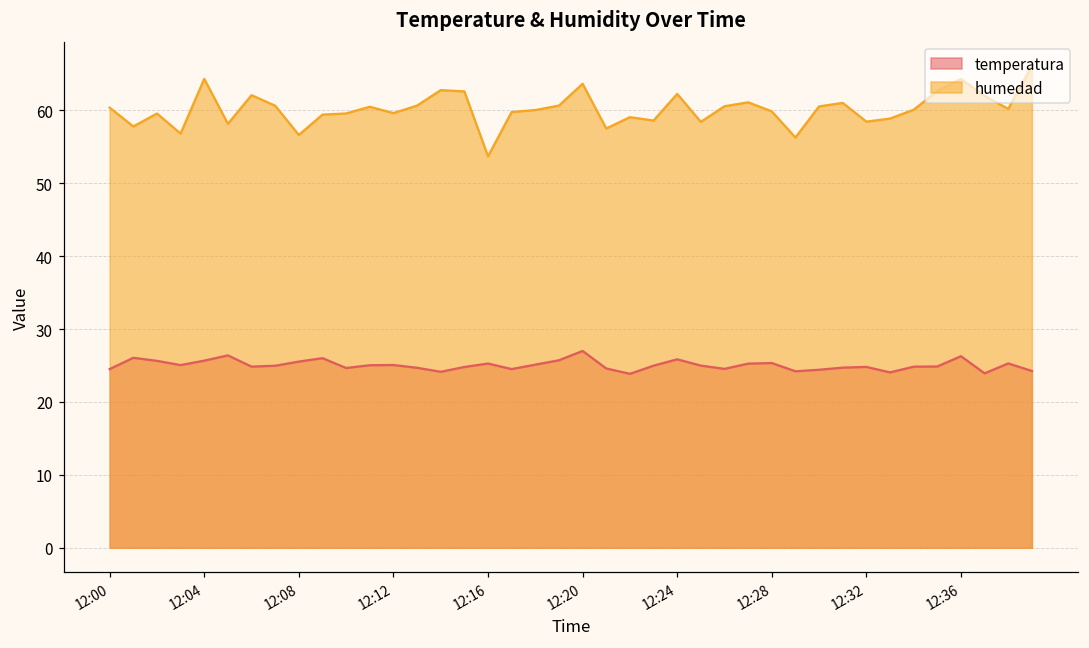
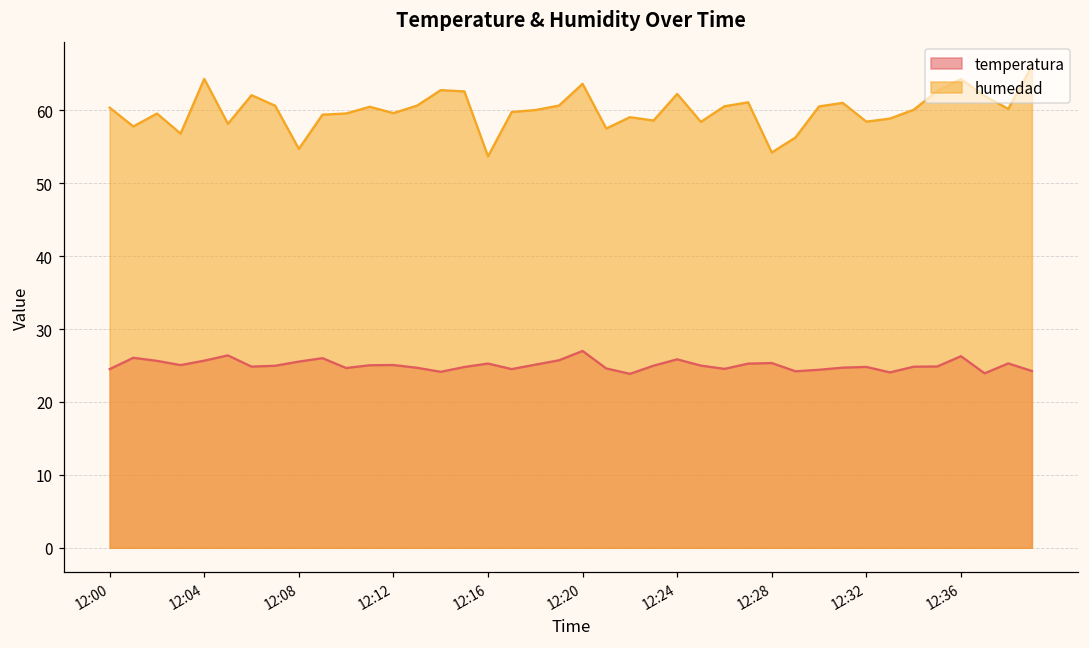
  {
    "temperatura": {
      "12:00": 25,
      "12:04": 26,
      "12:08": 26,
      "12:12": 25,
      "12:16": 25,
      "12:20": 27,
      "12:24": 26,
      "12:28": 25,
      "12:32": 25,
      "12:36": 26
    },
    "humedad": {
      "12:00": 60,
      "12:04": 64,
-     "12:08": 57,
+     "12:08": 55,
      "12:12": 60,
      "12:16": 54,
      "12:20": 64,
      "12:24": 62,
-     "12:28": 60,
+     "12:28": 54,
      "12:32": 58
    }
  }
